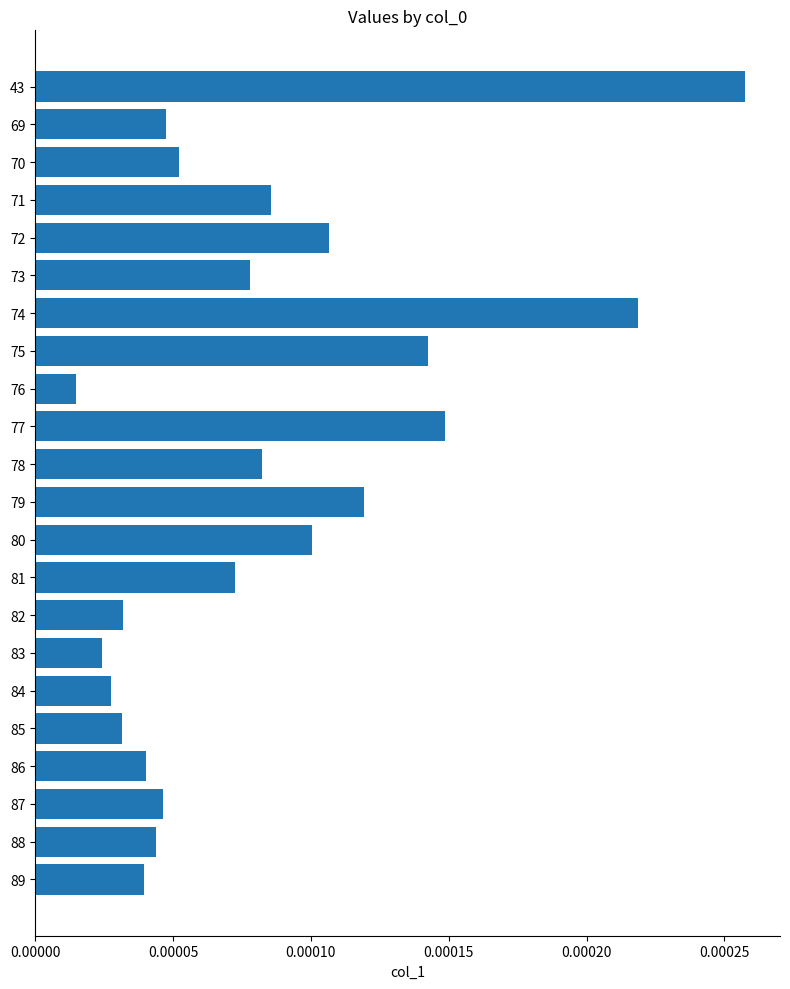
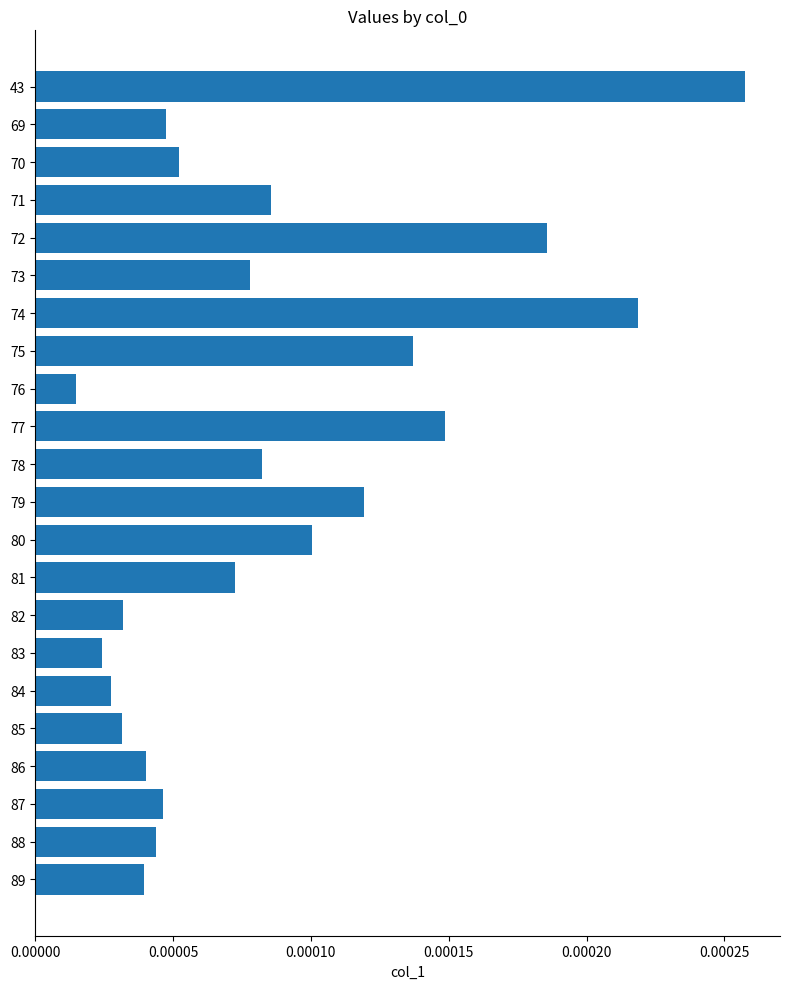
  {
    "43": 0.000257,
    "69": 0.000048,
    "70": 0.000052,
    "71": 0.000085,
-   "72": 0.000107,
+   "72": 0.000186,
    "73": 0.000078,
    "74": 0.000219,
-   "75": 0.000143,
+   "75": 0.000137,
    "76": 0.000015,
    "77": 0.000149,
    "78": 0.000082,
    "79": 0.000119,
    "80": 0.000100,
    "81": 0.000073,
    "82": 0.000032,
    "83": 0.000024,
    "84": 0.000027,
    "85": 0.000031,
    "86": 0.000040,
    "87": 0.000046,
    "88": 0.000044,
    "89": 0.000039
  }
